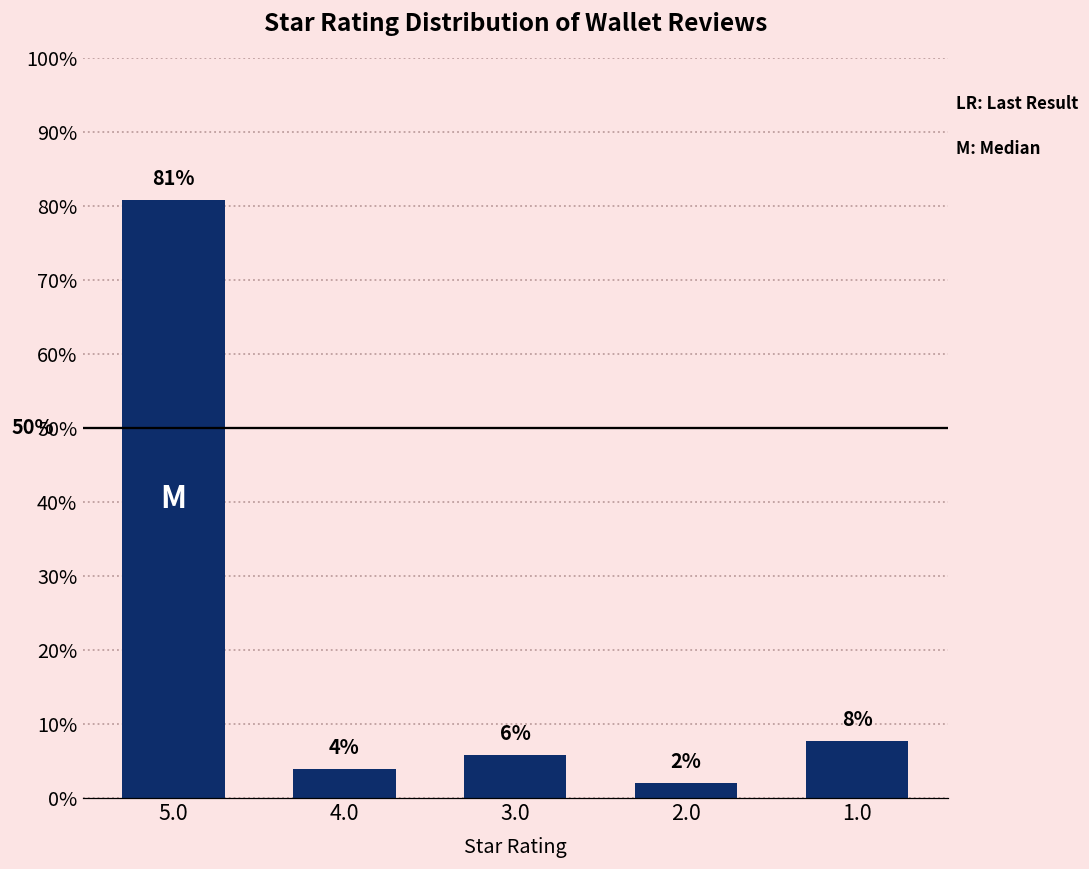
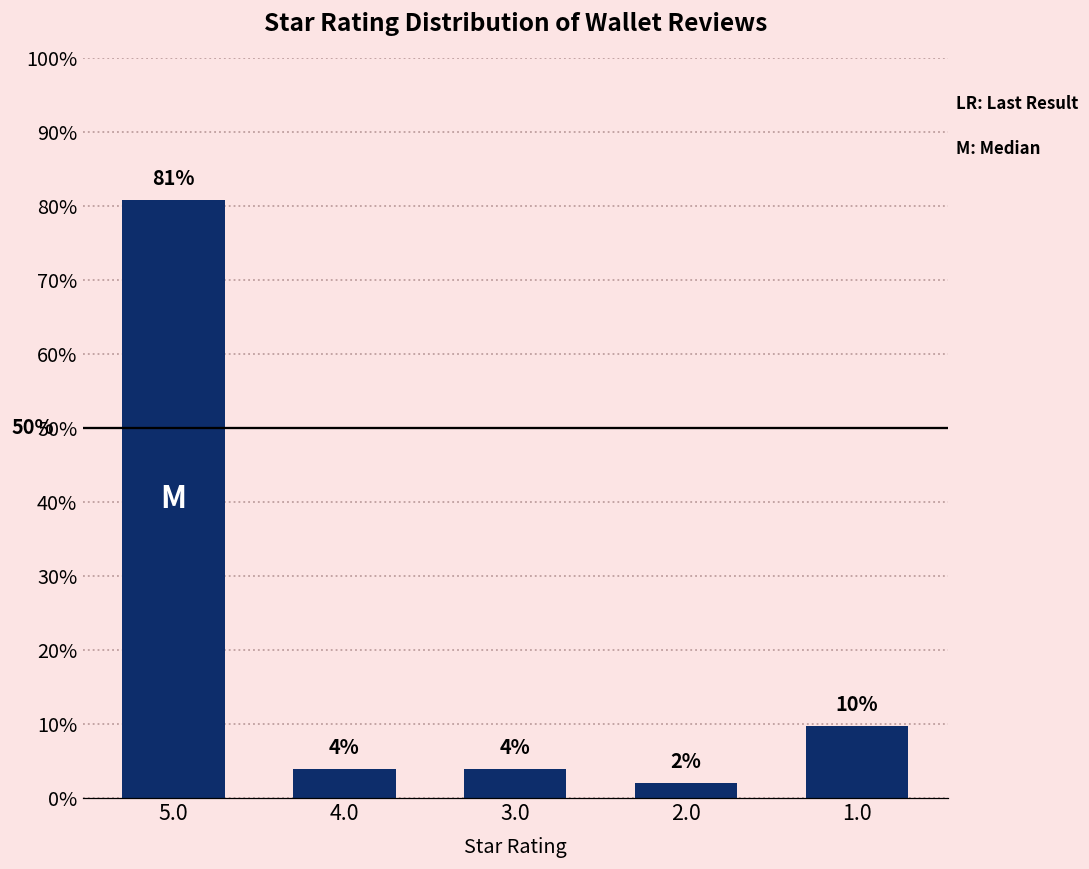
  {
    "5.0": "81%",
    "4.0": "4%",
-   "3.0": "6%",
+   "3.0": "4%",
    "2.0": "2%",
-   "1.0": "8%"
+   "1.0": "10%"
  }
